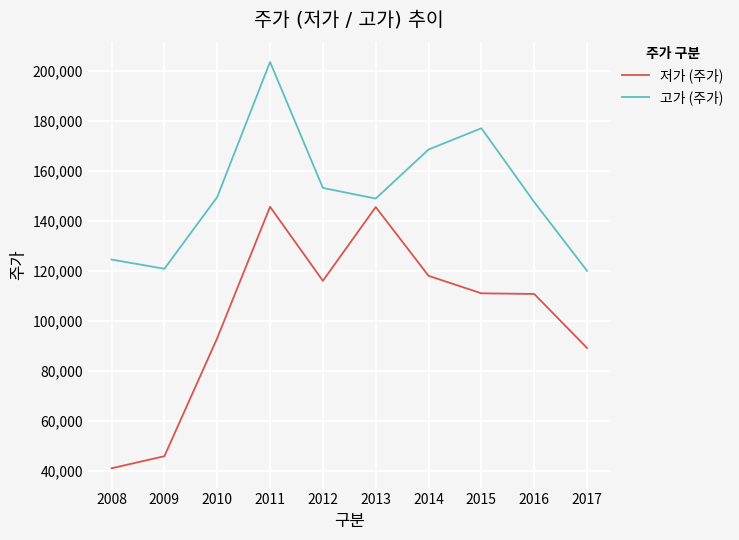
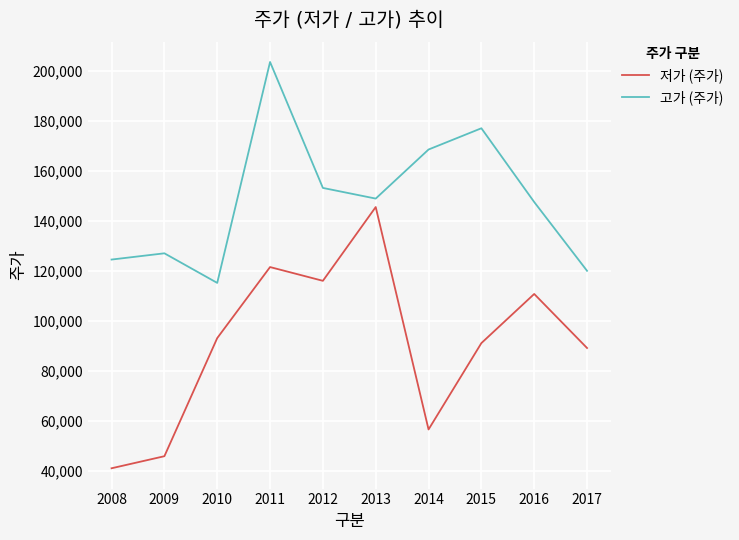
  {
    "저가 (주가)": {
      "2008": "41,000",
      "2009": "46,000",
      "2010": "93,000",
-     "2011": "146,000",
+     "2011": "122,000",
      "2012": "116,000",
      "2013": "146,000",
-     "2014": "118,000",
-     "2015": "111,000",
+     "2014": "57,000",
+     "2015": "91,000",
      "2016": "111,000",
      "2017": "89,000"
    },
    "고가 (주가)": {
      "2008": "125,000",
-     "2009": "121,000",
-     "2010": "150,000",
+     "2009": "127,000",
+     "2010": "115,000",
      "2011": "204,000",
      "2012": "153,000",
      "2013": "149,000",
      "2014": "169,000",
      "2015": "177,000",
      "2016": "148,000",
      "2017": "120,000"
    }
  }
